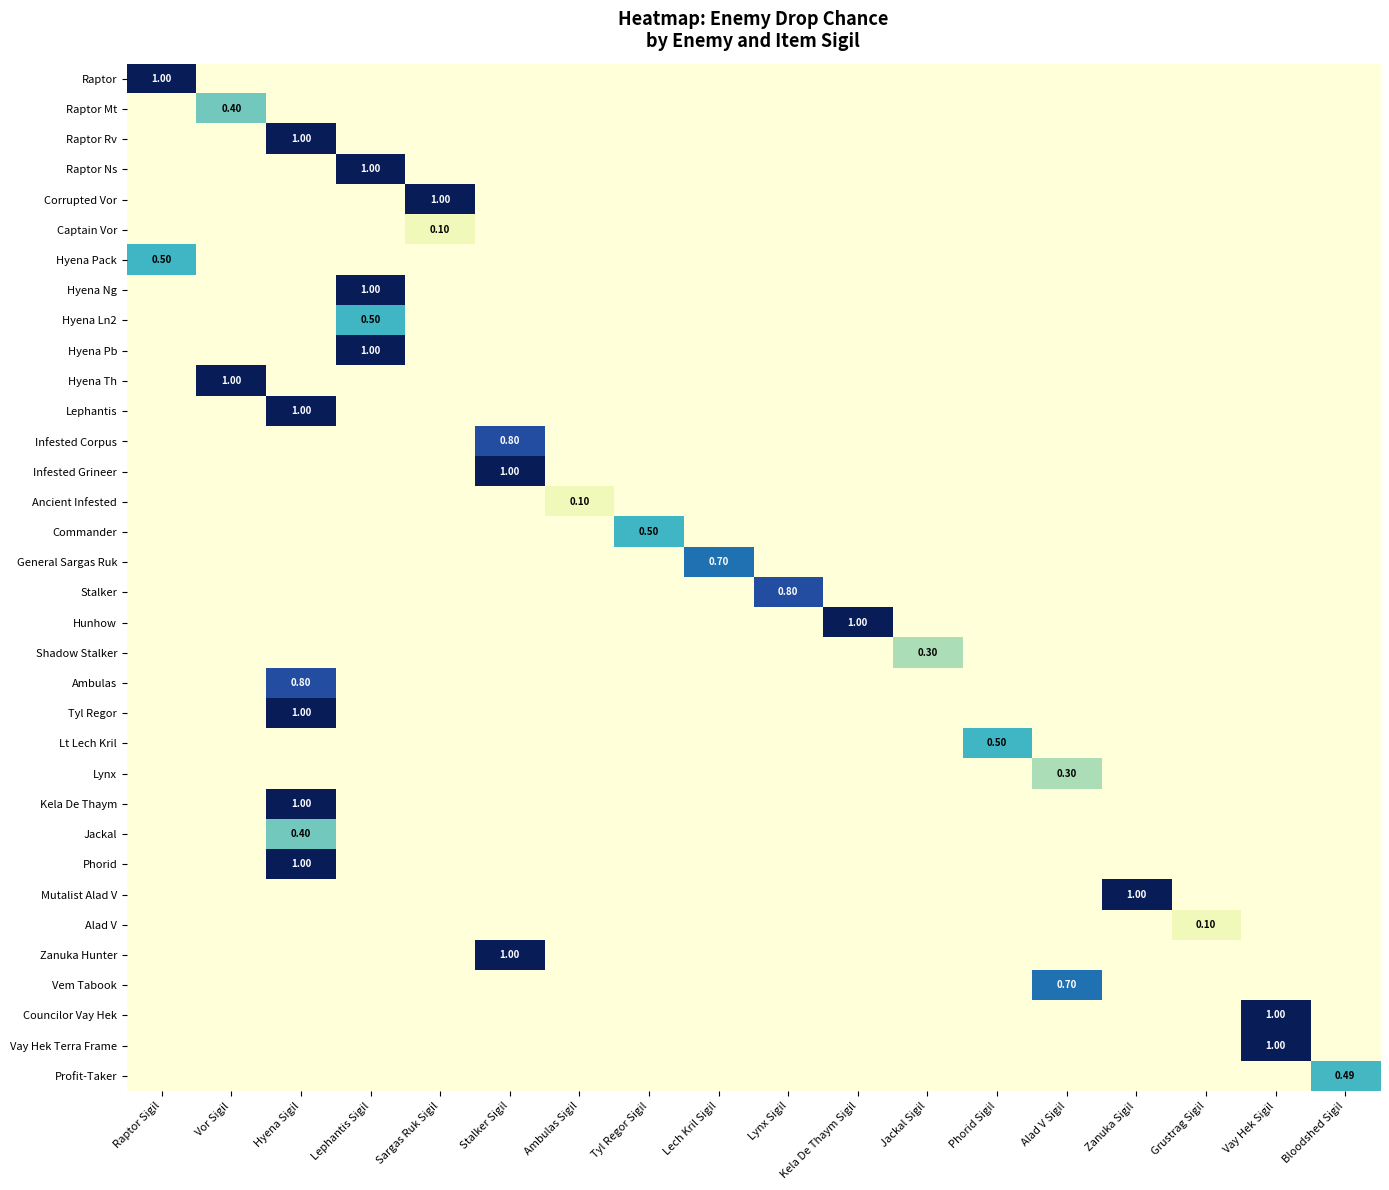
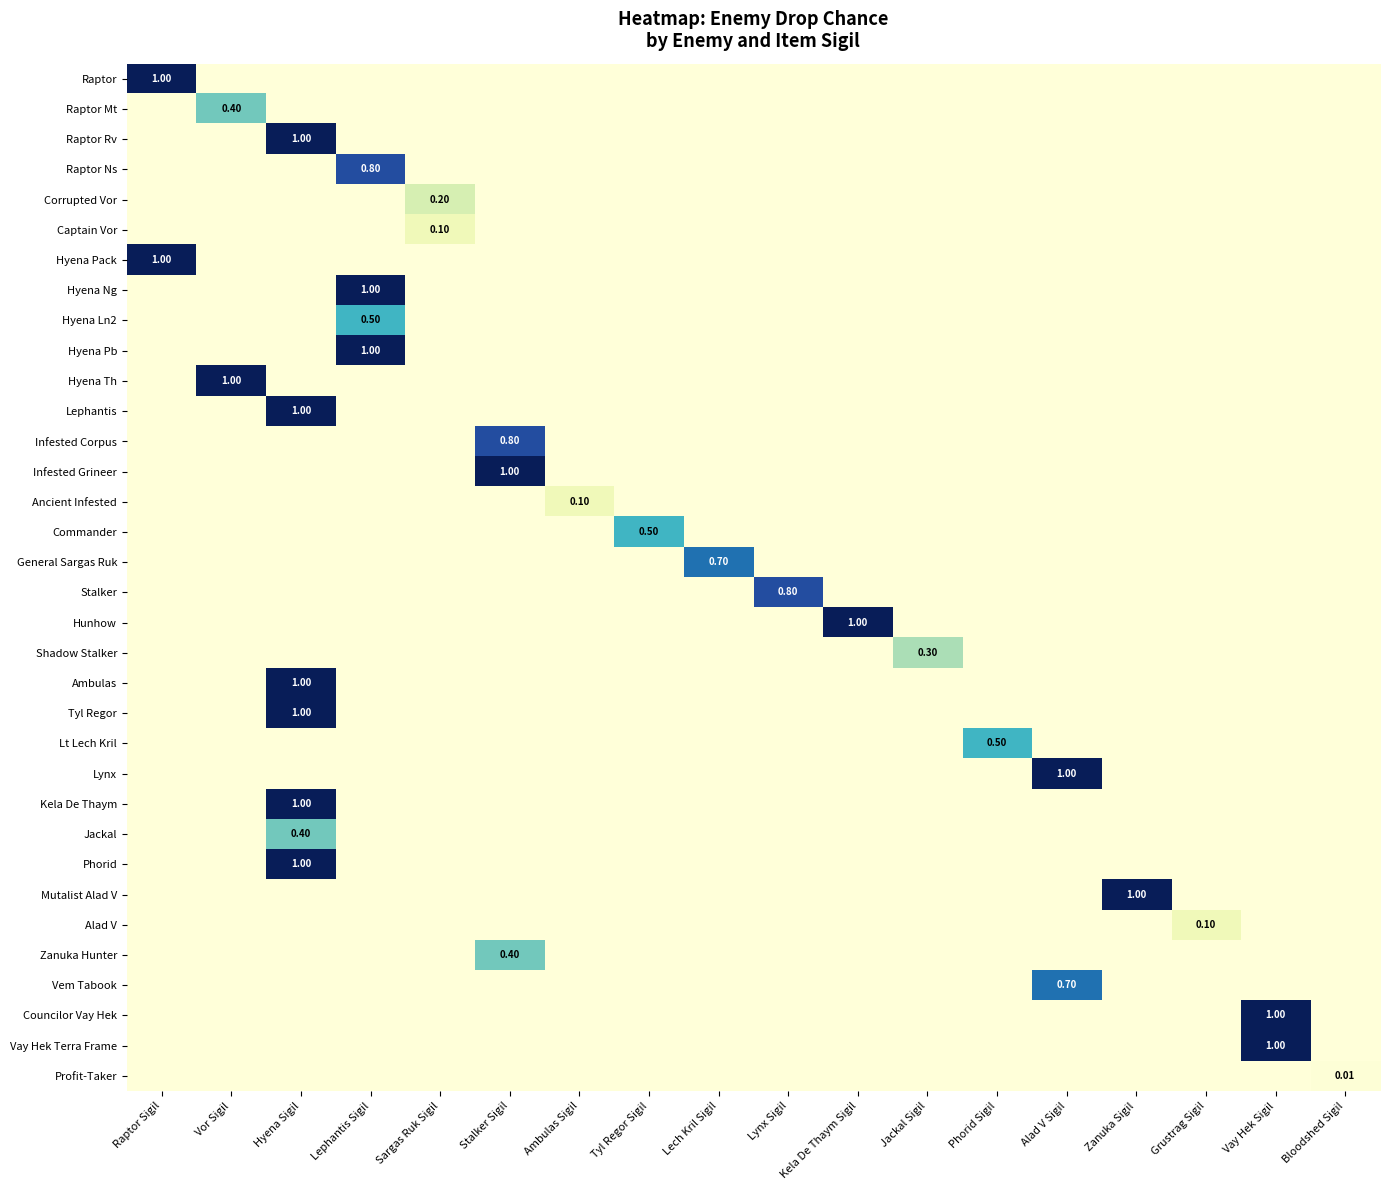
  {
    "Raptor": {
      "Raptor Sigil": 1.00
    },
    "Raptor Mt": {
      "Vor Sigil": 0.40
    },
    "Raptor Rv": {
      "Hyena Sigil": 1.00
    },
    "Raptor Ns": {
-     "Lephantis Sigil": 1.00
+     "Lephantis Sigil": 0.80
    },
    "Corrupted Vor": {
-     "Sargas Ruk Sigil": 1.00
+     "Sargas Ruk Sigil": 0.20
    },
    "Captain Vor": {
      "Sargas Ruk Sigil": 0.10
    },
    "Hyena Pack": {
-     "Raptor Sigil": 0.50
+     "Raptor Sigil": 1.00
    },
    "Hyena Ng": {
      "Lephantis Sigil": 1.00
    },
    "Hyena Ln2": {
      "Lephantis Sigil": 0.50
    },
    "Hyena Pb": {
      "Lephantis Sigil": 1.00
    },
    "Hyena Th": {
      "Vor Sigil": 1.00
    },
    "Lephantis": {
      "Hyena Sigil": 1.00
    },
    "Infested Corpus": {
      "Stalker Sigil": 0.80
    },
    "Infested Grineer": {
      "Stalker Sigil": 1.00
    },
    "Ancient Infested": {
      "Ambulas Sigil": 0.10
    },
    "Commander": {
      "Tyl Regor Sigil": 0.50
    },
    "General Sargas Ruk": {
      "Lech Kril Sigil": 0.70
    },
    "Stalker": {
      "Lynx Sigil": 0.80
    },
    "Hunhow": {
      "Kela De Thaym Sigil": 1.00
    },
    "Shadow Stalker": {
      "Jackal Sigil": 0.30
    },
    "Ambulas": {
-     "Hyena Sigil": 0.80
+     "Hyena Sigil": 1.00
    },
    "Tyl Regor": {
      "Hyena Sigil": 1.00
    },
    "Lt Lech Kril": {
      "Phorid Sigil": 0.50
    },
    "Lynx": {
-     "Alad V Sigil": 0.30
+     "Alad V Sigil": 1.00
    },
    "Kela De Thaym": {
      "Hyena Sigil": 1.00
    },
    "Jackal": {
      "Hyena Sigil": 0.40
    },
    "Phorid": {
      "Hyena Sigil": 1.00
    },
    "Mutalist Alad V": {
      "Zanuka Sigil": 1.00
    },
    "Alad V": {
      "Grustrag Sigil": 0.10
    },
    "Zanuka Hunter": {
-     "Stalker Sigil": 1.00
+     "Stalker Sigil": 0.40
    },
    "Vem Tabook": {
      "Alad V Sigil": 0.70
    },
    "Councilor Vay Hek": {
      "Vay Hek Sigil": 1.00
    },
    "Vay Hek Terra Frame": {
      "Vay Hek Sigil": 1.00
    },
    "Profit-Taker": {
-     "Bloodshed Sigil": 0.49
+     "Bloodshed Sigil": 0.01
    }
  }
